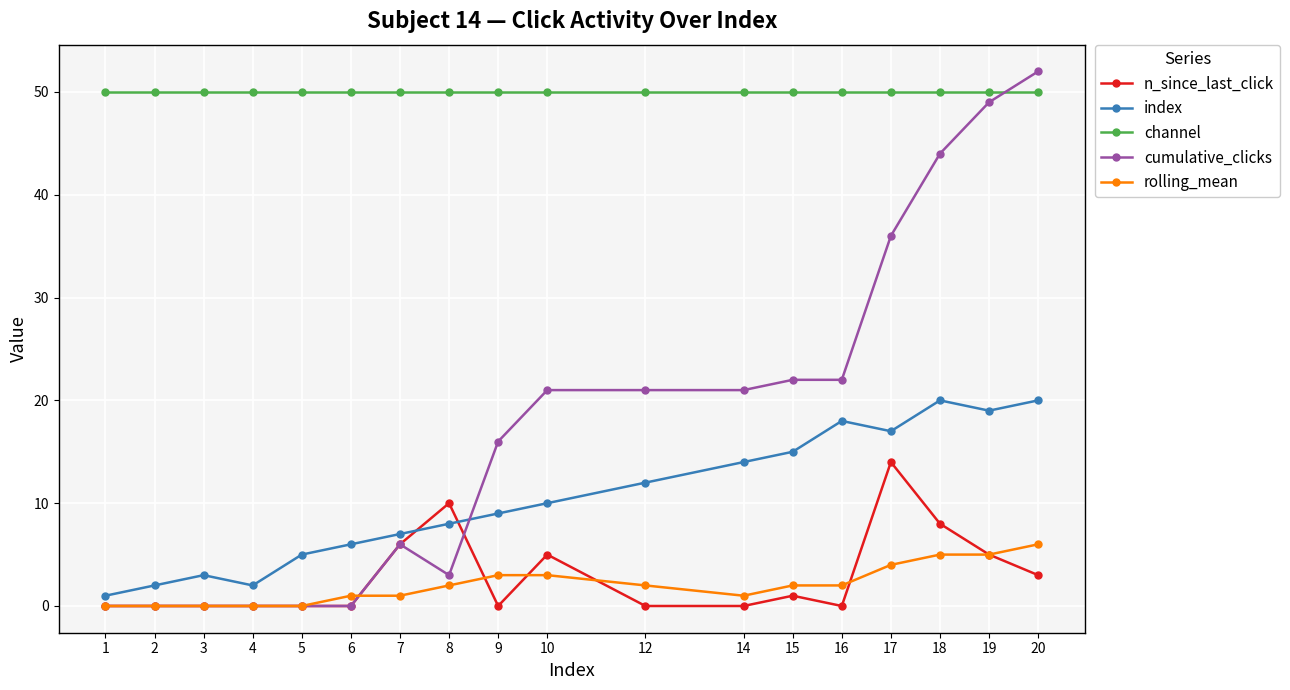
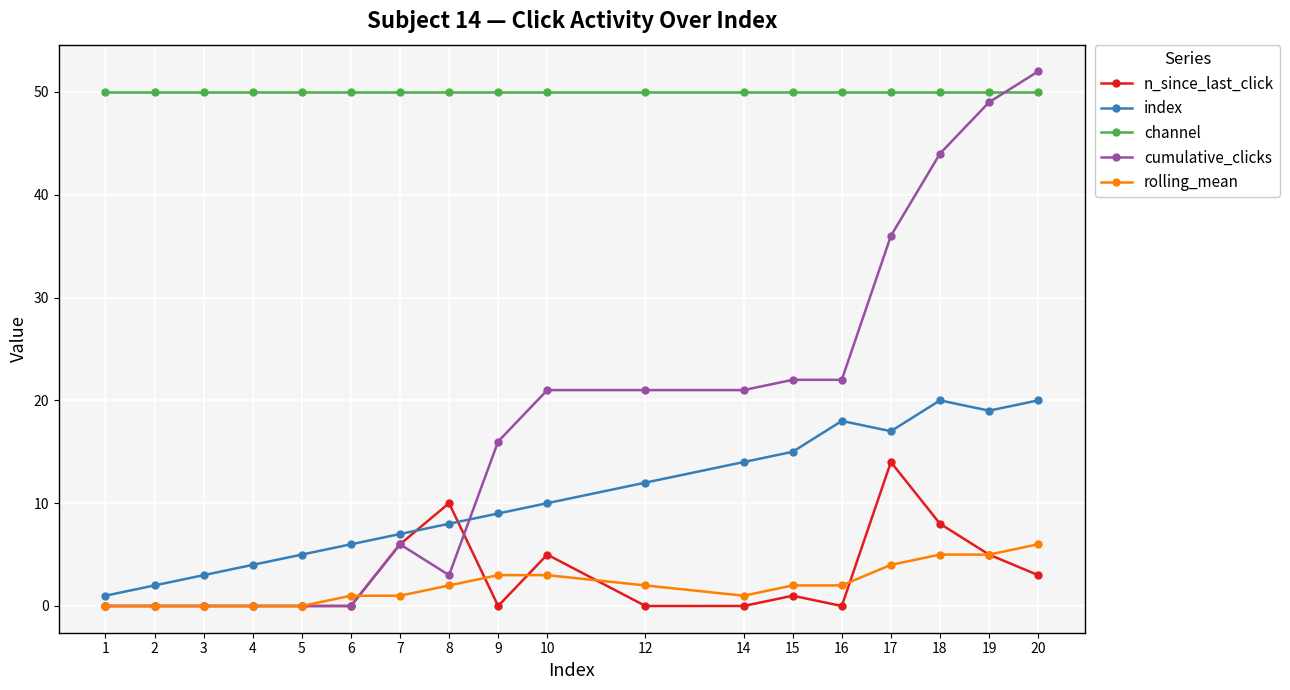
  {
    "n_since_last_click": {
      "8": 10,
      "9": 0,
      "10": 5,
      "12": 0,
      "14": 0,
      "15": 1,
      "16": 0,
      "17": 14,
      "18": 8,
      "20": 3
    },
    "index": {
      "1": 1,
      "2": 2,
      "3": 3,
-     "4": 2,
+     "4": 4,
      "5": 5,
      "6": 6,
      "7": 7,
      "8": 8,
      "9": 9,
      "10": 10,
      "12": 12,
      "14": 14,
      "15": 15,
      "16": 18,
      "17": 17,
      "18": 20,
      "19": 19,
      "20": 20
    },
    "channel": {
      "1": 50,
      "2": 50,
      "3": 50,
      "4": 50,
      "5": 50,
      "6": 50,
      "7": 50,
      "8": 50,
      "9": 50,
      "10": 50,
      "12": 50,
      "14": 50,
      "15": 50,
      "16": 50,
      "17": 50,
      "18": 50,
      "19": 50,
      "20": 50
    },
    "cumulative_clicks": {
      "8": 3,
      "9": 16,
      "10": 21,
      "12": 21,
      "14": 21,
      "15": 22,
      "16": 22,
      "17": 36,
      "18": 44,
      "19": 49,
      "20": 52
    },
    "rolling_mean": {
      "6": 1,
      "7": 1,
      "8": 2,
      "9": 3,
      "10": 3,
      "12": 2,
      "14": 1,
      "15": 2,
      "16": 2,
      "17": 4,
      "18": 5,
      "20": 6
    }
  }
